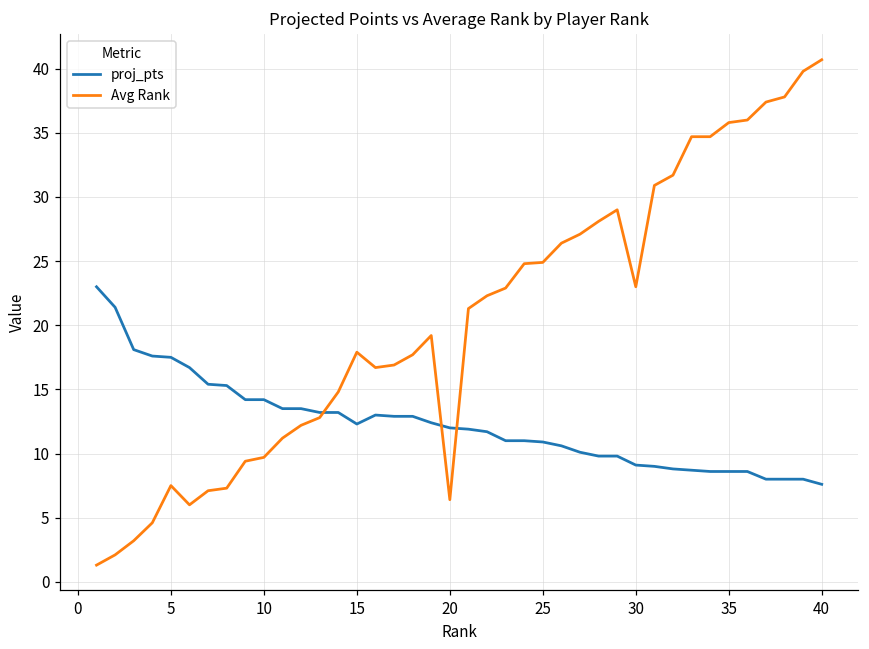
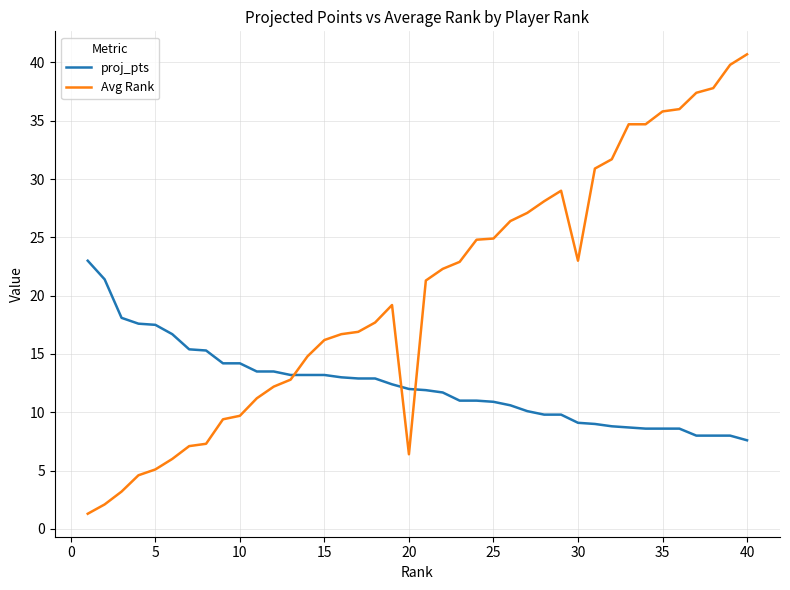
  {
    "proj_pts": {
      "5": 17.5,
      "10": 14.2,
-     "15": 12.3,
+     "15": 13.2,
      "20": 12.0,
      "25": 10.9,
      "30": 9.1,
      "35": 8.6,
      "40": 7.6
    },
    "Avg Rank": {
-     "5": 7.5,
+     "5": 5.1,
      "10": 9.7,
-     "15": 17.9,
+     "15": 16.2,
      "20": 6.4,
      "25": 24.9,
      "30": 23.0,
      "35": 35.8,
      "40": 40.7
    }
  }
